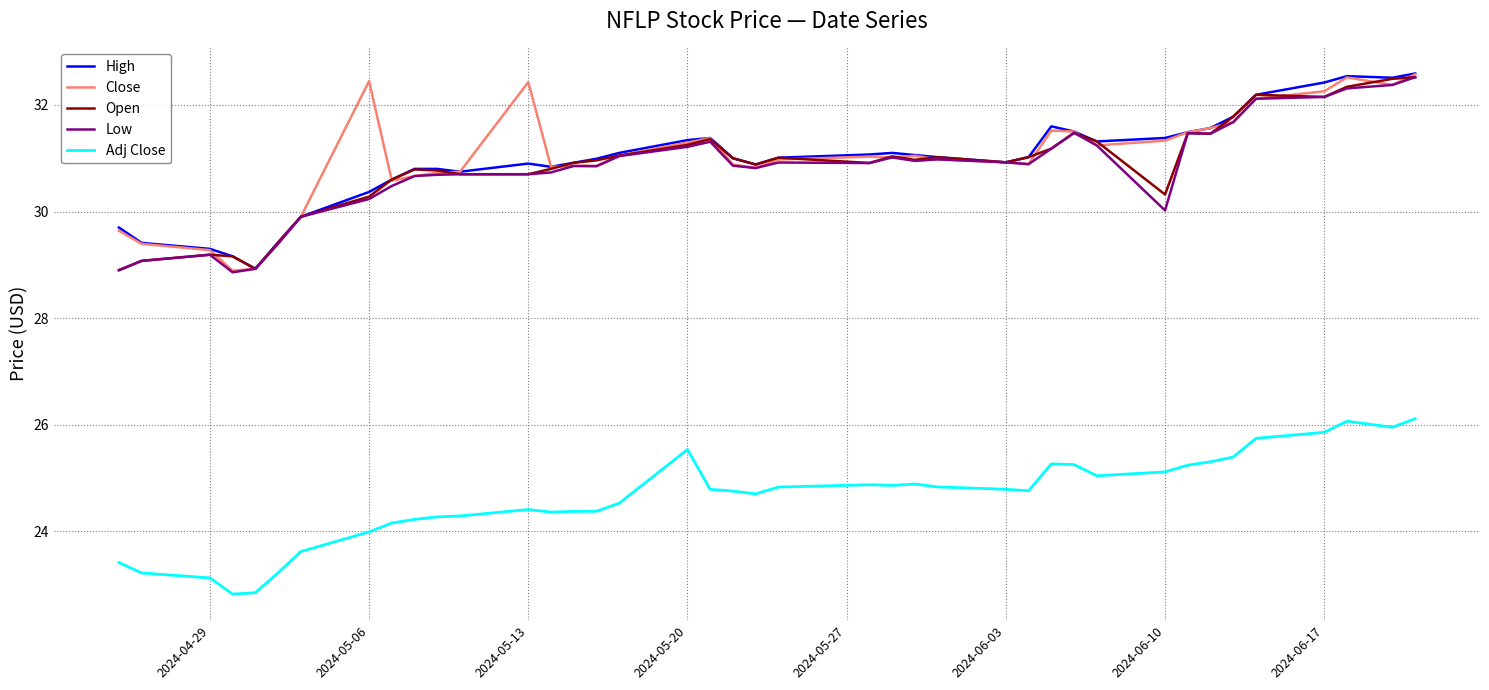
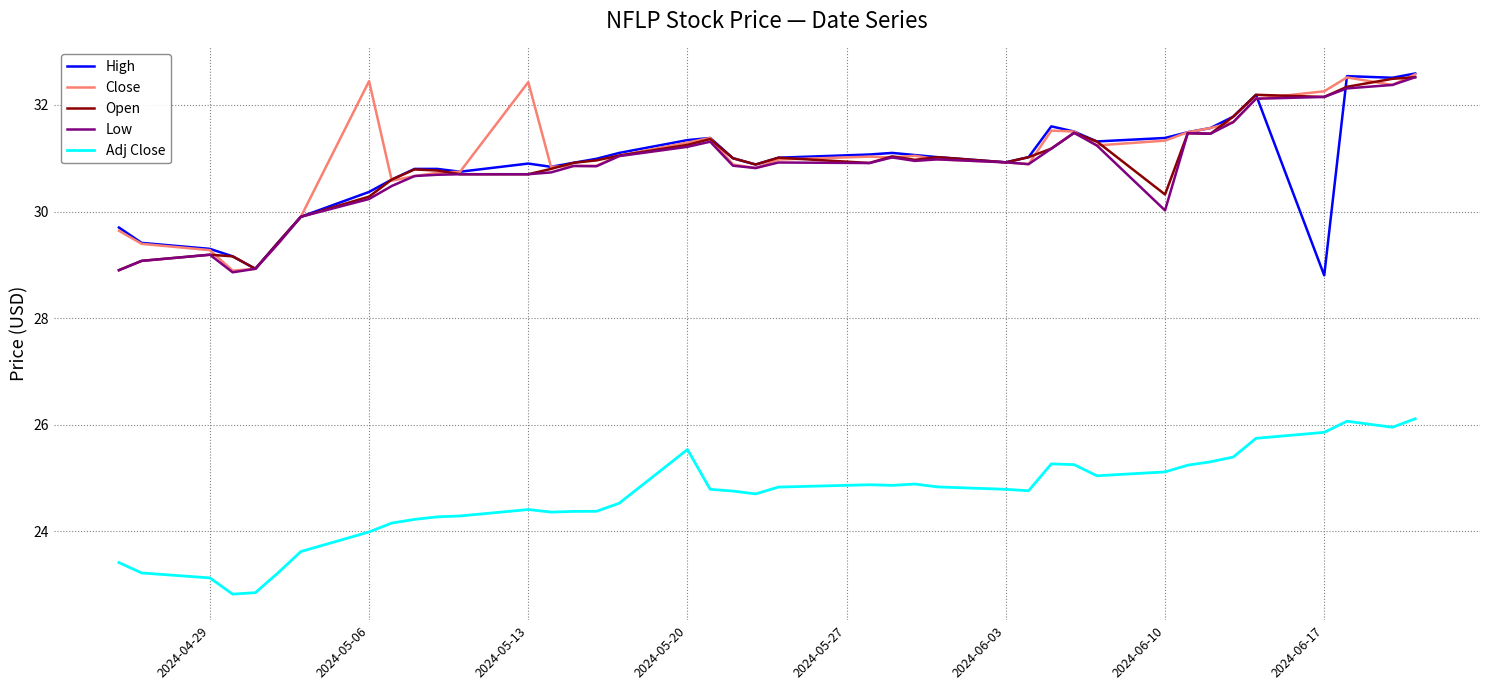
  {
    "High": {
      "2024-05-06": 30.4,
      "2024-05-13": 30.9,
      "2024-06-10": 31.4,
-     "2024-06-17": 32.4
+     "2024-06-17": 28.8
    },
    "Close": {
      "2024-05-06": 32.4,
      "2024-05-13": 32.4,
      "2024-06-10": 31.3,
      "2024-06-17": 32.3
    },
    "Open": {
      "2024-06-10": 30.3
    },
    "Low": {
      "2024-06-10": 30.0
    },
    "Adj Close": {
      "2024-04-29": 23.1,
      "2024-05-06": 24.0,
      "2024-05-13": 24.4,
      "2024-05-20": 25.5,
      "2024-06-03": 24.8,
      "2024-06-10": 25.1,
      "2024-06-17": 25.9
    }
  }
